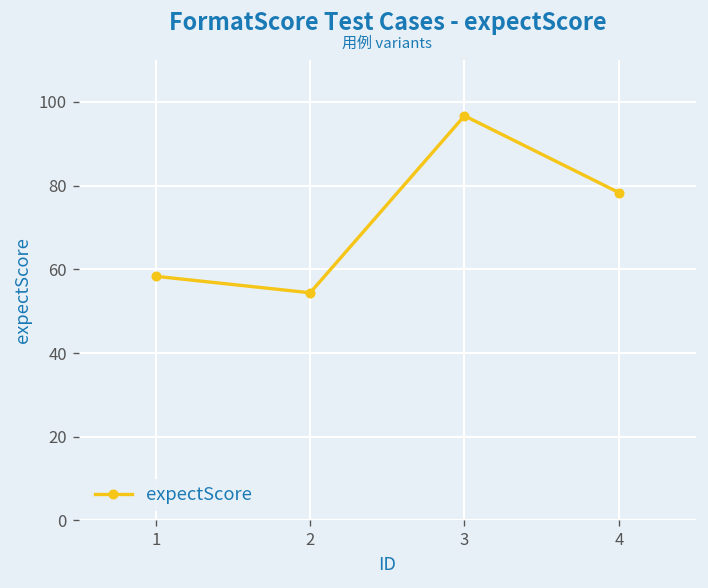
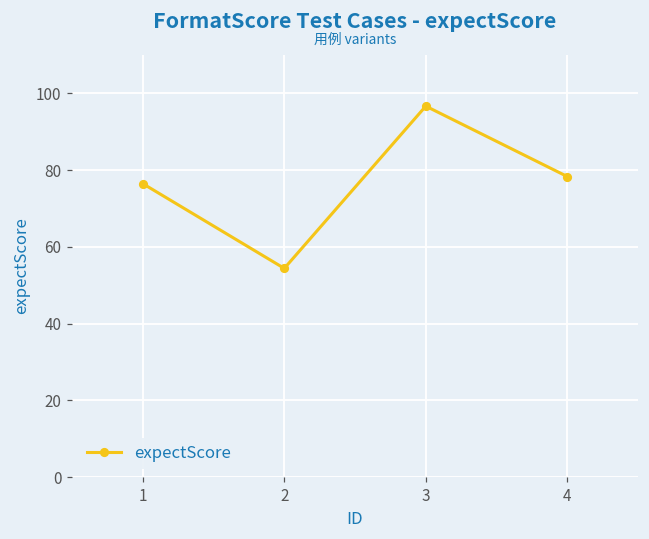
  {
-   "1": 58,
+   "1": 76,
    "2": 54,
    "3": 97,
    "4": 78
  }
